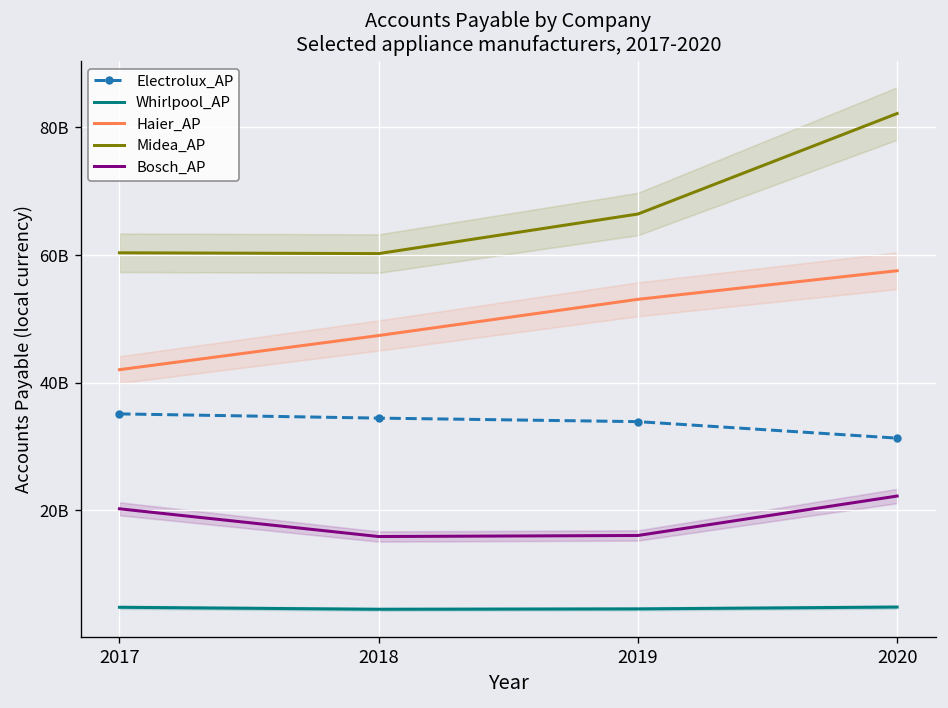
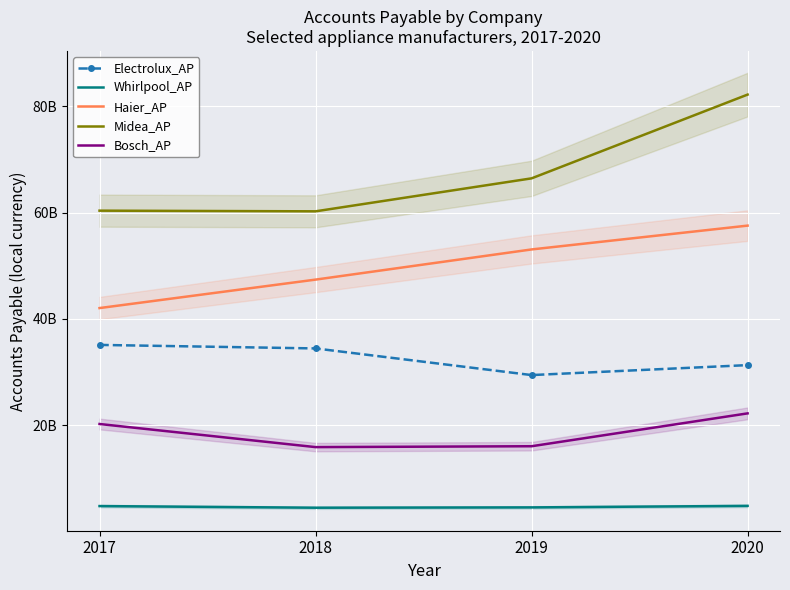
  {
    "Electrolux_AP": {
      "2017": 35000000000,
      "2018": 34000000000,
-     "2019": 34000000000,
+     "2019": 29000000000,
      "2020": 31000000000
    }
  }
